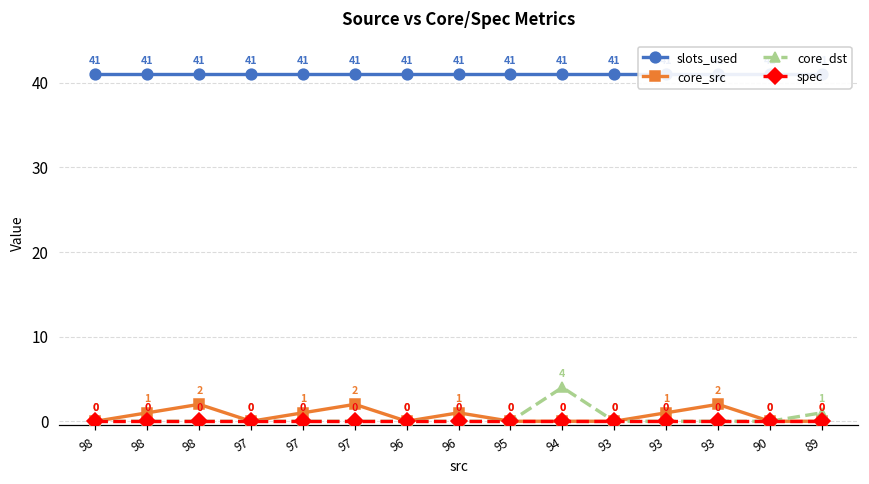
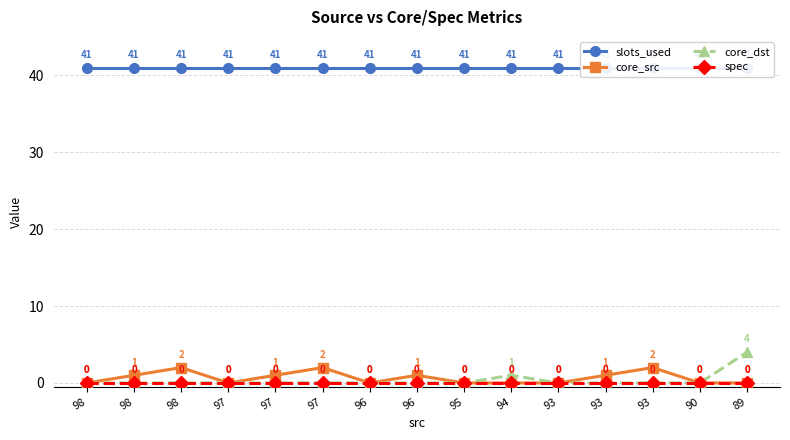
  {
    "slots_used": {
      "95": 41,
      "94": 41
    },
    "core_dst": {
-     "94": 4,
-     "89": 1
+     "94": 1,
+     "89": 4
    }
  }
